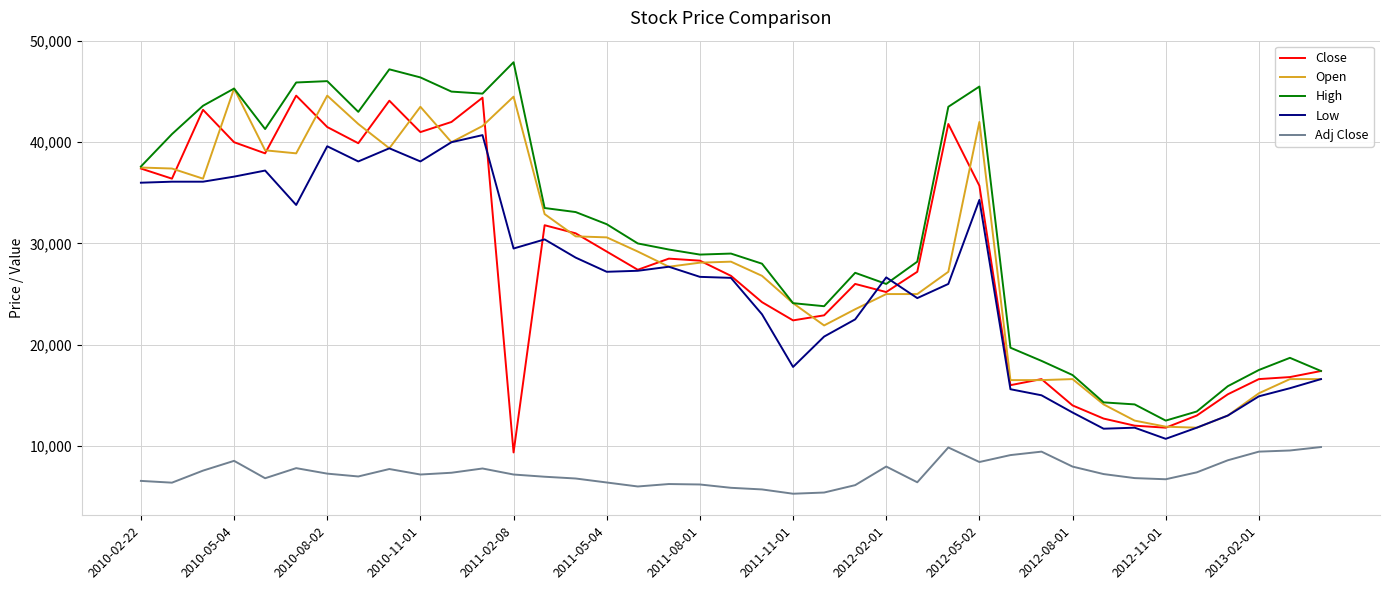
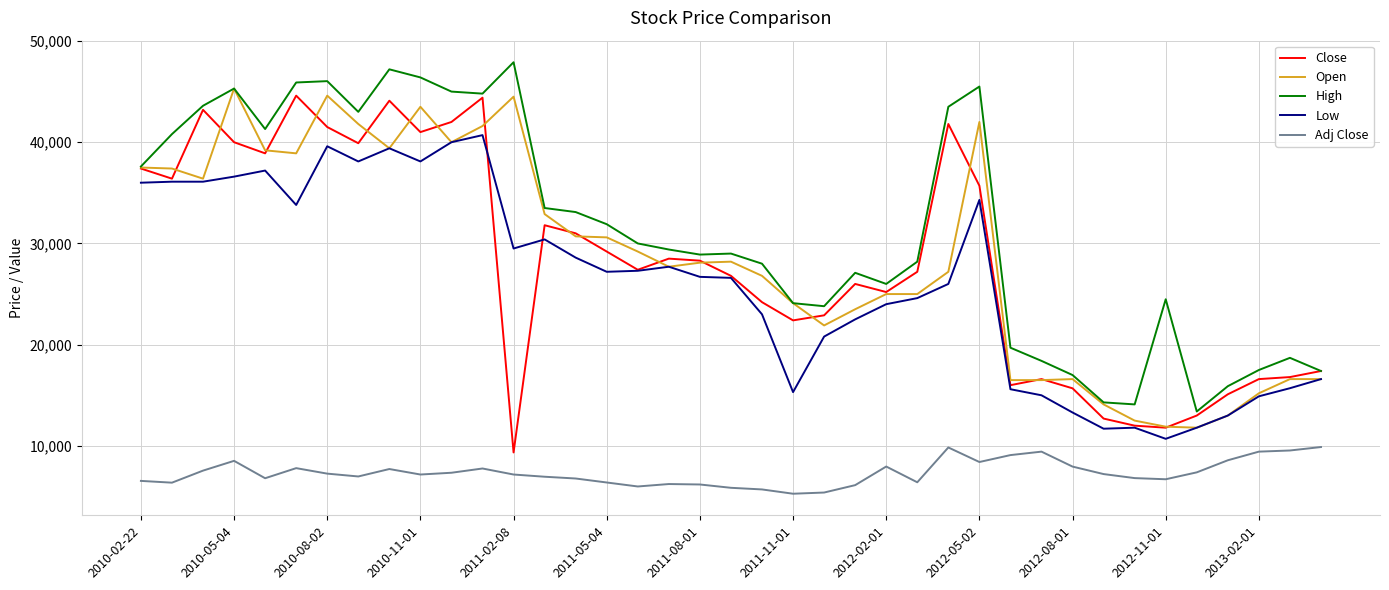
  {
    "Close": {
      "2010-05-04": "40,000",
      "2010-08-02": "41,500",
      "2010-11-01": "41,000",
      "2011-02-08": "9,400",
      "2011-05-04": "29,200",
      "2011-11-01": "22,400",
      "2012-05-02": "35,700",
-     "2012-08-01": "14,000",
+     "2012-08-01": "15,700",
      "2013-02-01": "16,600"
    },
    "Open": {
      "2010-08-02": "44,600",
      "2010-11-01": "43,500",
      "2011-02-08": "44,500",
      "2011-05-04": "30,600",
      "2012-05-02": "42,000",
      "2012-08-01": "16,600",
      "2013-02-01": "15,200"
    },
    "High": {
      "2010-08-02": "46,000",
      "2010-11-01": "46,400",
      "2011-02-08": "47,900",
      "2011-05-04": "31,900",
      "2011-08-01": "28,900",
      "2012-02-01": "26,000",
      "2012-05-02": "45,500",
      "2012-08-01": "17,000",
-     "2012-11-01": "12,500",
+     "2012-11-01": "24,500",
      "2013-02-01": "17,500"
    },
    "Low": {
      "2010-02-22": "36,000",
      "2010-05-04": "36,600",
      "2010-08-02": "39,600",
      "2010-11-01": "38,100",
      "2011-02-08": "29,500",
      "2011-05-04": "27,200",
      "2011-08-01": "26,700",
-     "2011-11-01": "17,800",
-     "2012-02-01": "26,600",
+     "2011-11-01": "15,300",
+     "2012-02-01": "24,000",
      "2012-05-02": "34,300",
      "2012-08-01": "13,300",
      "2012-11-01": "10,700",
      "2013-02-01": "14,900"
    },
    "Adj Close": {
      "2010-02-22": "6,500",
      "2010-05-04": "8,500",
      "2010-08-02": "7,300",
      "2010-11-01": "7,200",
      "2011-02-08": "7,200",
      "2011-05-04": "6,400",
      "2011-08-01": "6,200",
      "2011-11-01": "5,300",
      "2012-02-01": "8,000",
      "2012-05-02": "8,400",
      "2012-08-01": "8,000",
      "2012-11-01": "6,700",
      "2013-02-01": "9,400"
    }
  }
